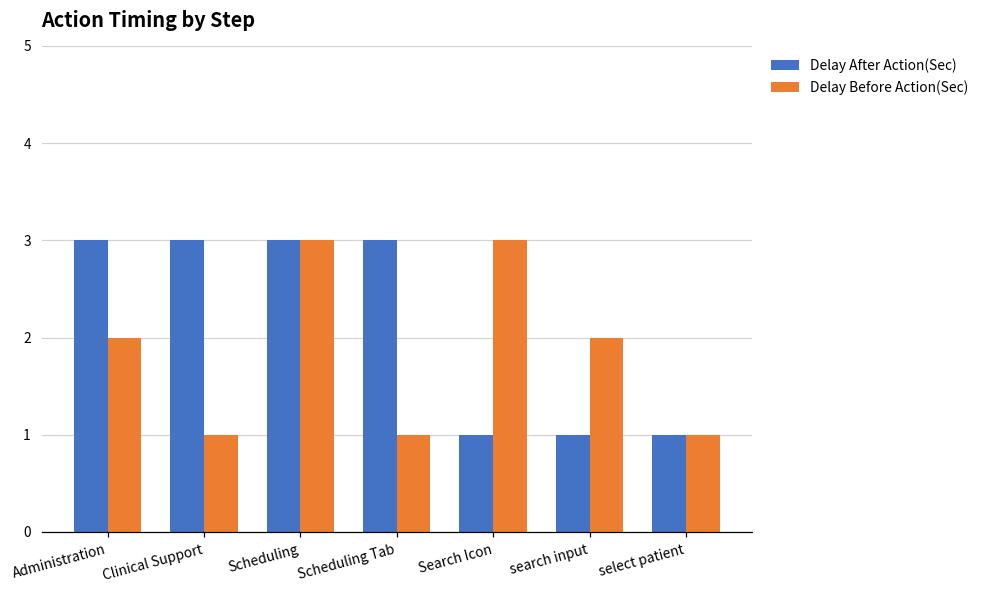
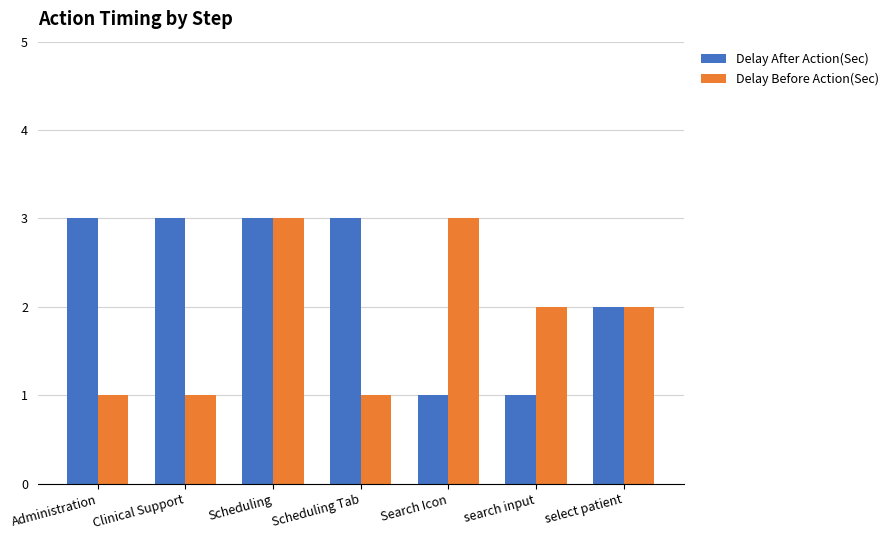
  {
    "Delay After Action(Sec)": {
      "Administration": 3,
      "Clinical Support": 3,
      "Scheduling": 3,
      "Scheduling Tab": 3,
      "Search Icon": 1,
      "search input": 1,
-     "select patient": 1
+     "select patient": 2
    },
    "Delay Before Action(Sec)": {
-     "Administration": 2,
+     "Administration": 1,
      "Clinical Support": 1,
      "Scheduling": 3,
      "Scheduling Tab": 1,
      "Search Icon": 3,
      "search input": 2,
-     "select patient": 1
+     "select patient": 2
    }
  }
